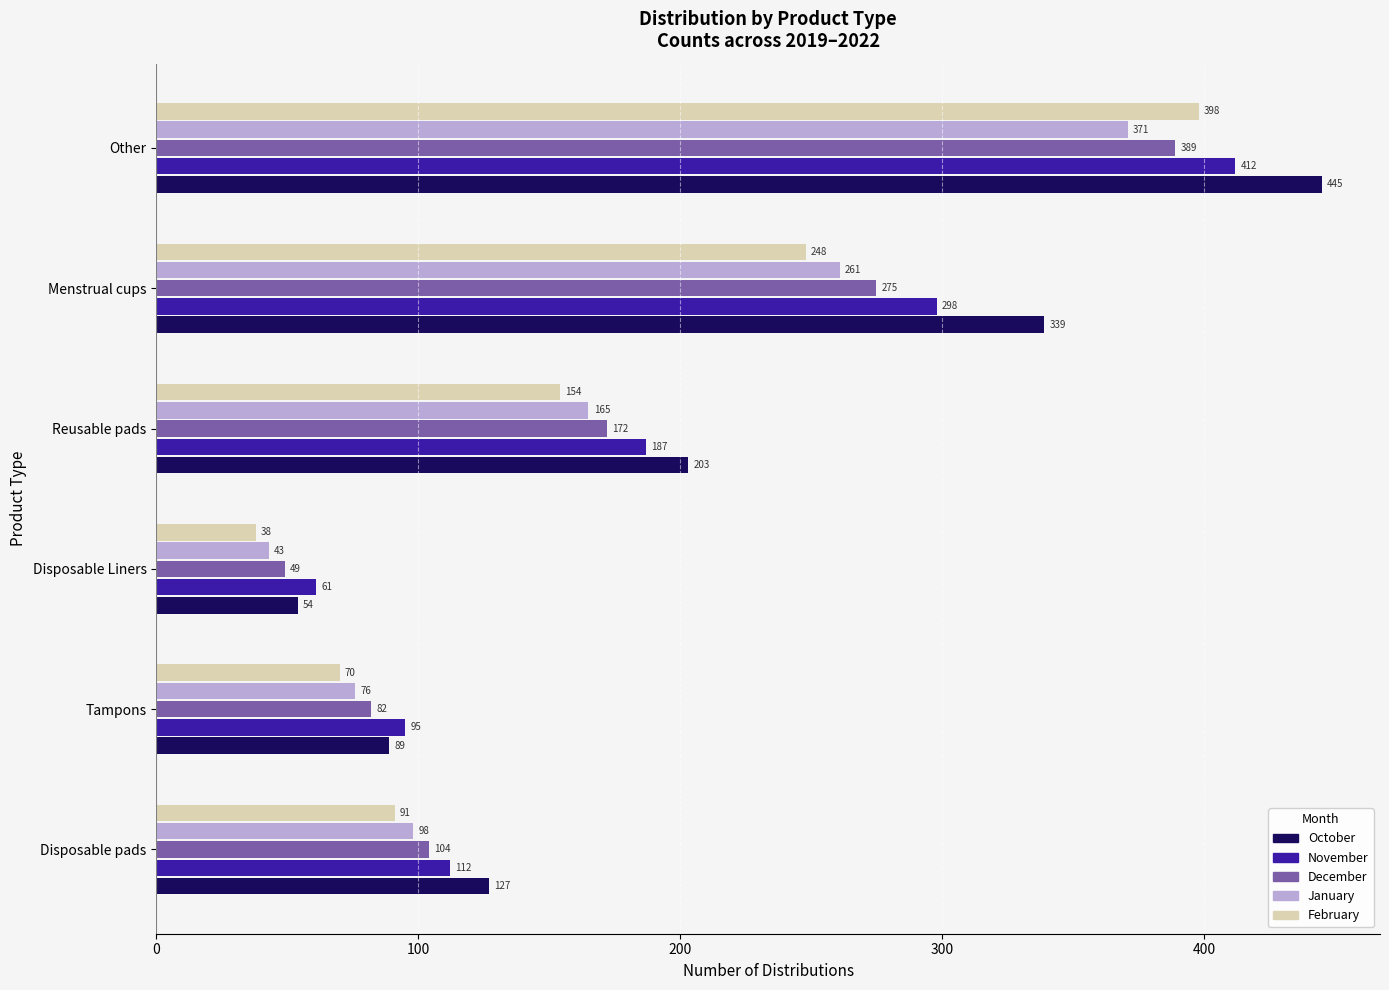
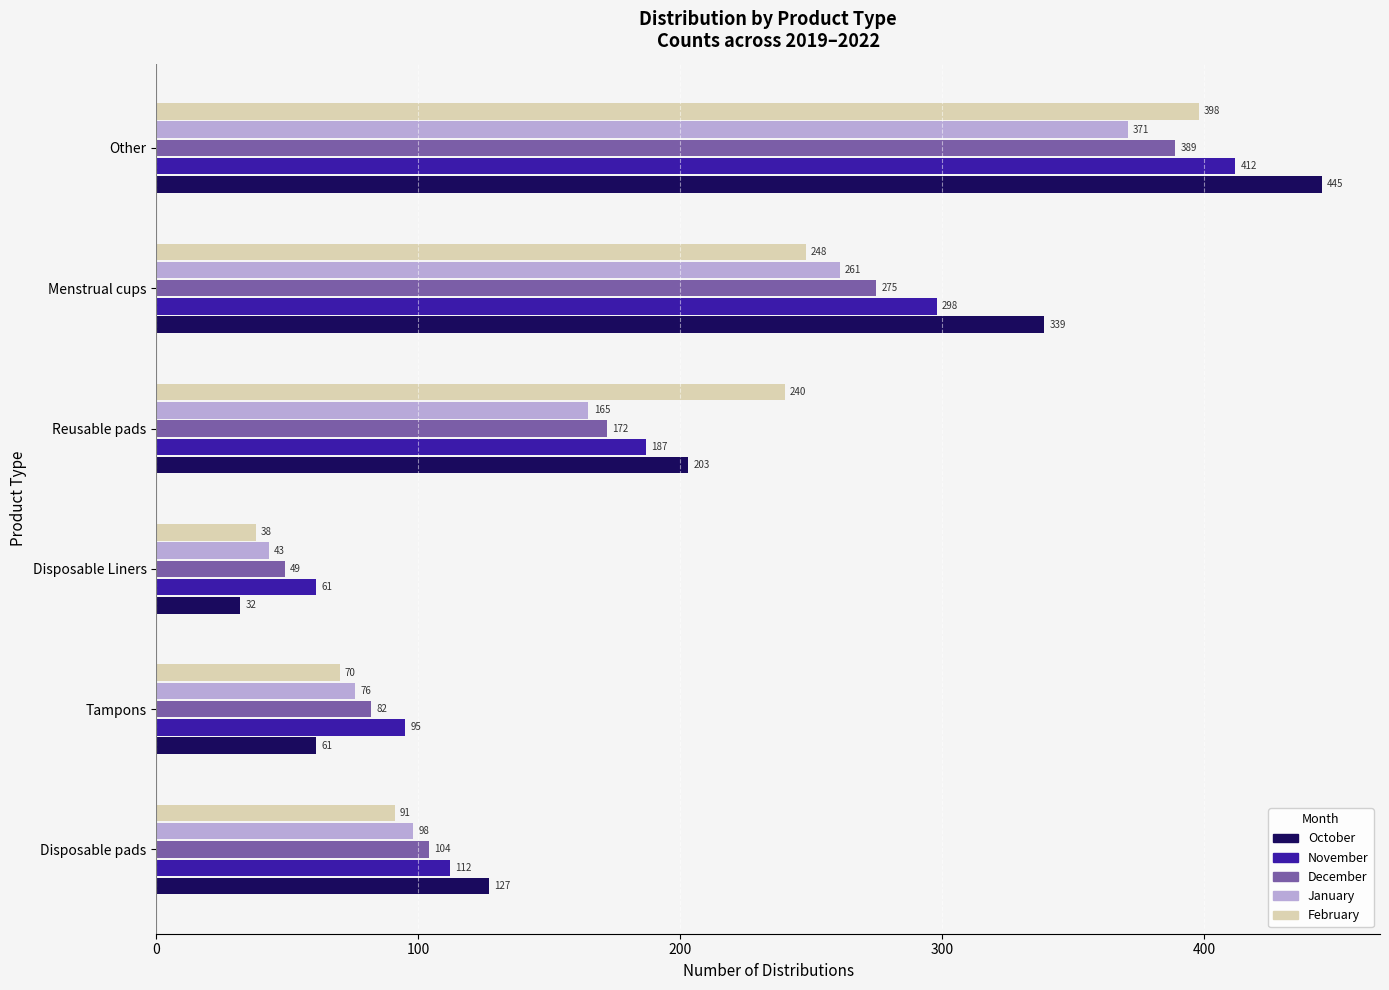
  {
    "October": {
      "Other": 445,
      "Menstrual cups": 339,
      "Reusable pads": 203,
-     "Disposable Liners": 54,
-     "Tampons": 89,
+     "Disposable Liners": 32,
+     "Tampons": 61,
      "Disposable pads": 127
    },
    "November": {
      "Other": 412,
      "Menstrual cups": 298,
      "Reusable pads": 187,
      "Disposable Liners": 61,
      "Tampons": 95,
      "Disposable pads": 112
    },
    "December": {
      "Other": 389,
      "Menstrual cups": 275,
      "Reusable pads": 172,
      "Disposable Liners": 49,
      "Tampons": 82,
      "Disposable pads": 104
    },
    "January": {
      "Other": 371,
      "Menstrual cups": 261,
      "Reusable pads": 165,
      "Disposable Liners": 43,
      "Tampons": 76,
      "Disposable pads": 98
    },
    "February": {
      "Other": 398,
      "Menstrual cups": 248,
-     "Reusable pads": 154,
+     "Reusable pads": 240,
      "Disposable Liners": 38,
      "Tampons": 70,
      "Disposable pads": 91
    }
  }
